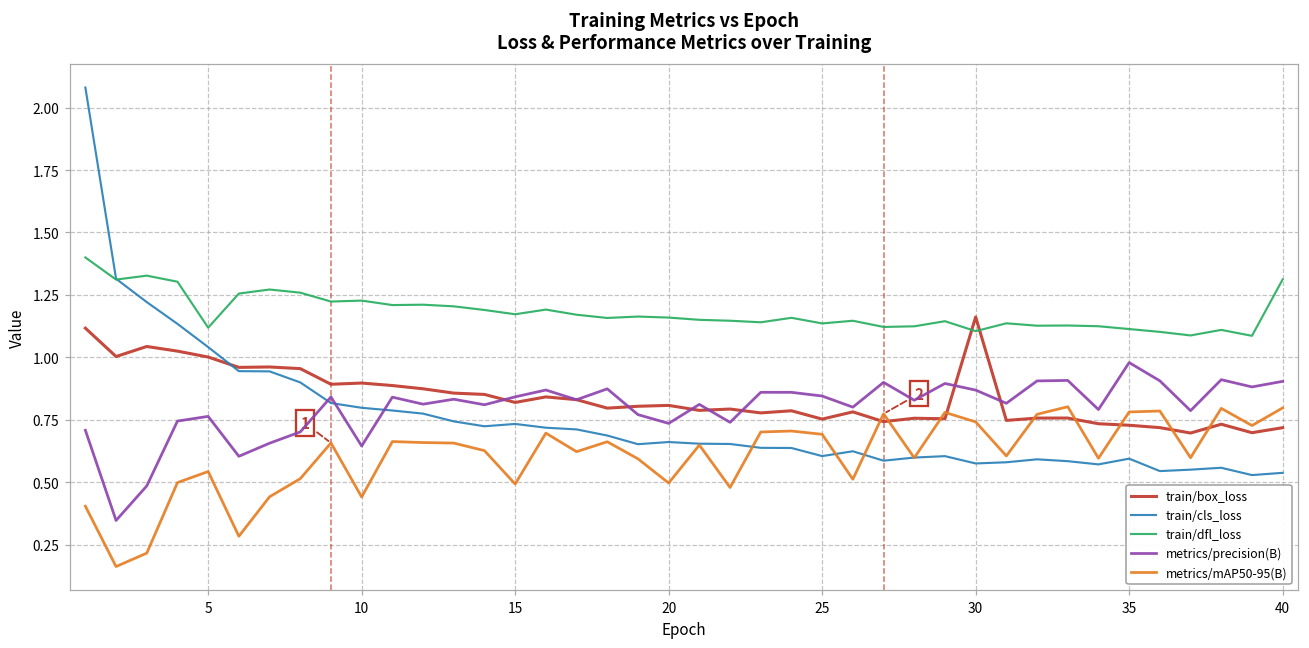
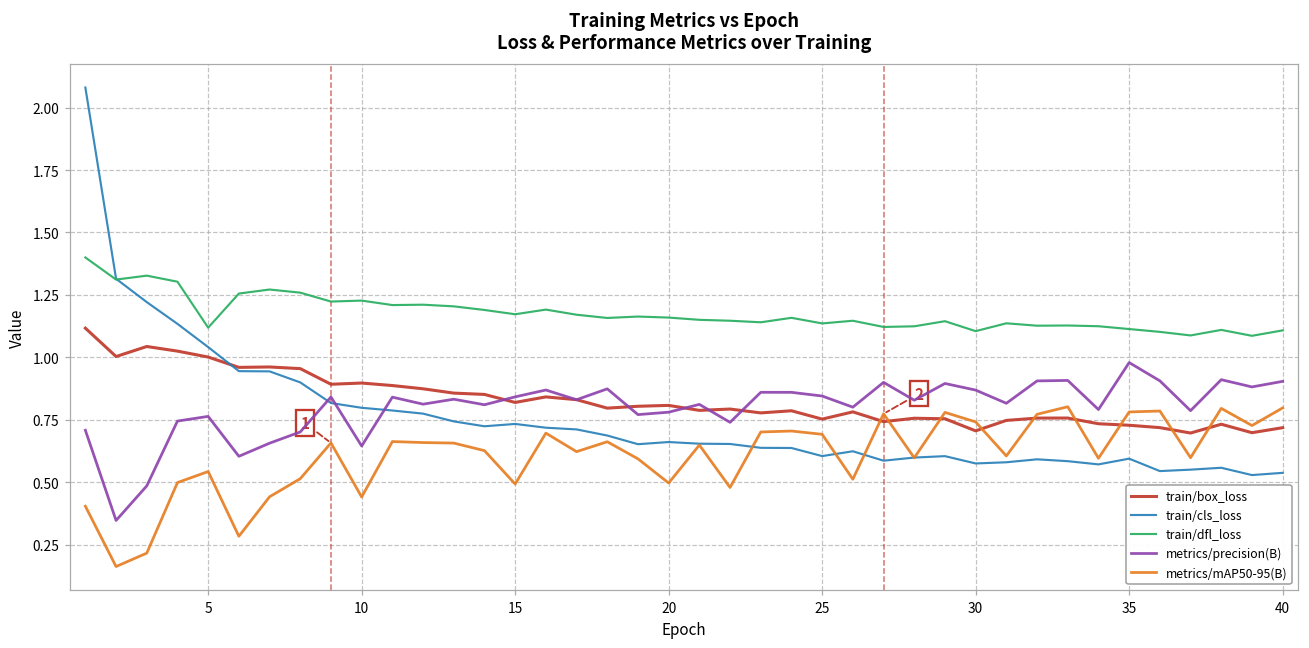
  {
    "train/box_loss": {
      "5": 1.00,
      "10": 0.90,
      "15": 0.82,
      "20": 0.81,
      "25": 0.75,
-     "30": 1.16,
+     "30": 0.71,
      "35": 0.73,
      "40": 0.72
    },
    "train/cls_loss": {
      "5": 1.04,
      "10": 0.80,
      "15": 0.73,
      "20": 0.66,
      "25": 0.60,
      "30": 0.57,
      "35": 0.59,
      "40": 0.54
    },
    "train/dfl_loss": {
      "5": 1.12,
      "10": 1.23,
      "15": 1.17,
      "20": 1.16,
      "25": 1.14,
      "30": 1.10,
      "35": 1.11,
-     "40": 1.31
+     "40": 1.11
    },
    "metrics/precision(B)": {
      "5": 0.76,
      "10": 0.64,
      "15": 0.84,
-     "20": 0.74,
+     "20": 0.78,
      "25": 0.84,
      "30": 0.87,
      "35": 0.98,
      "40": 0.90
    },
    "metrics/mAP50-95(B)": {
      "5": 0.54,
      "10": 0.44,
      "15": 0.49,
      "20": 0.50,
      "25": 0.69,
      "30": 0.74,
      "35": 0.78,
      "40": 0.80
    }
  }
